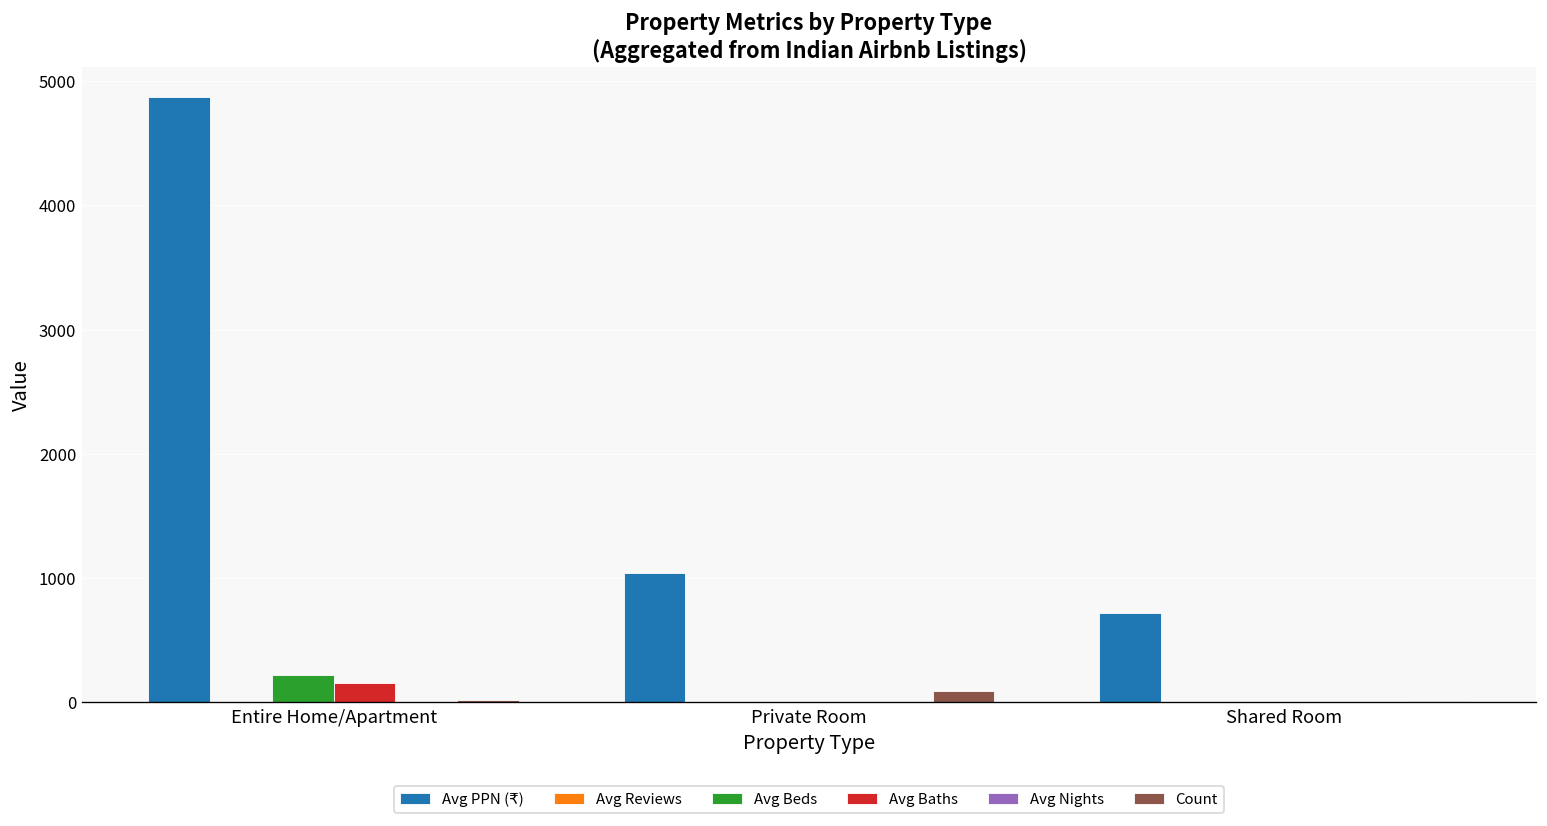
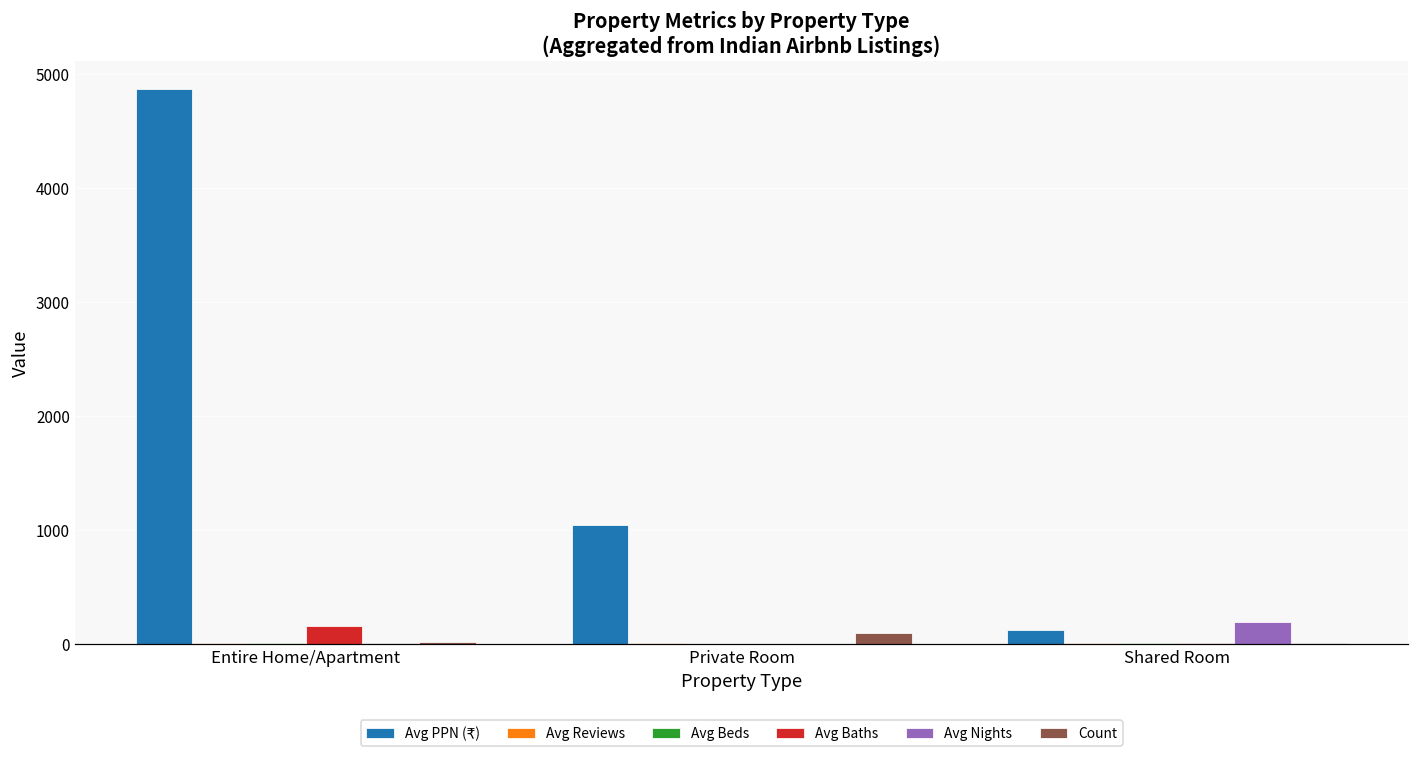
  {
    "Avg PPN (₹)": {
      "Entire Home/Apartment": 4870,
      "Private Room": 1040,
-     "Shared Room": 720
+     "Shared Room": 120
    },
    "Avg Beds": {
-     "Entire Home/Apartment": 220
+     "Entire Home/Apartment": 0
    },
    "Avg Baths": {
      "Entire Home/Apartment": 150
    },
    "Avg Nights": {
-     "Shared Room": 0
+     "Shared Room": 190
    },
    "Count": {
      "Private Room": 90
    }
  }
